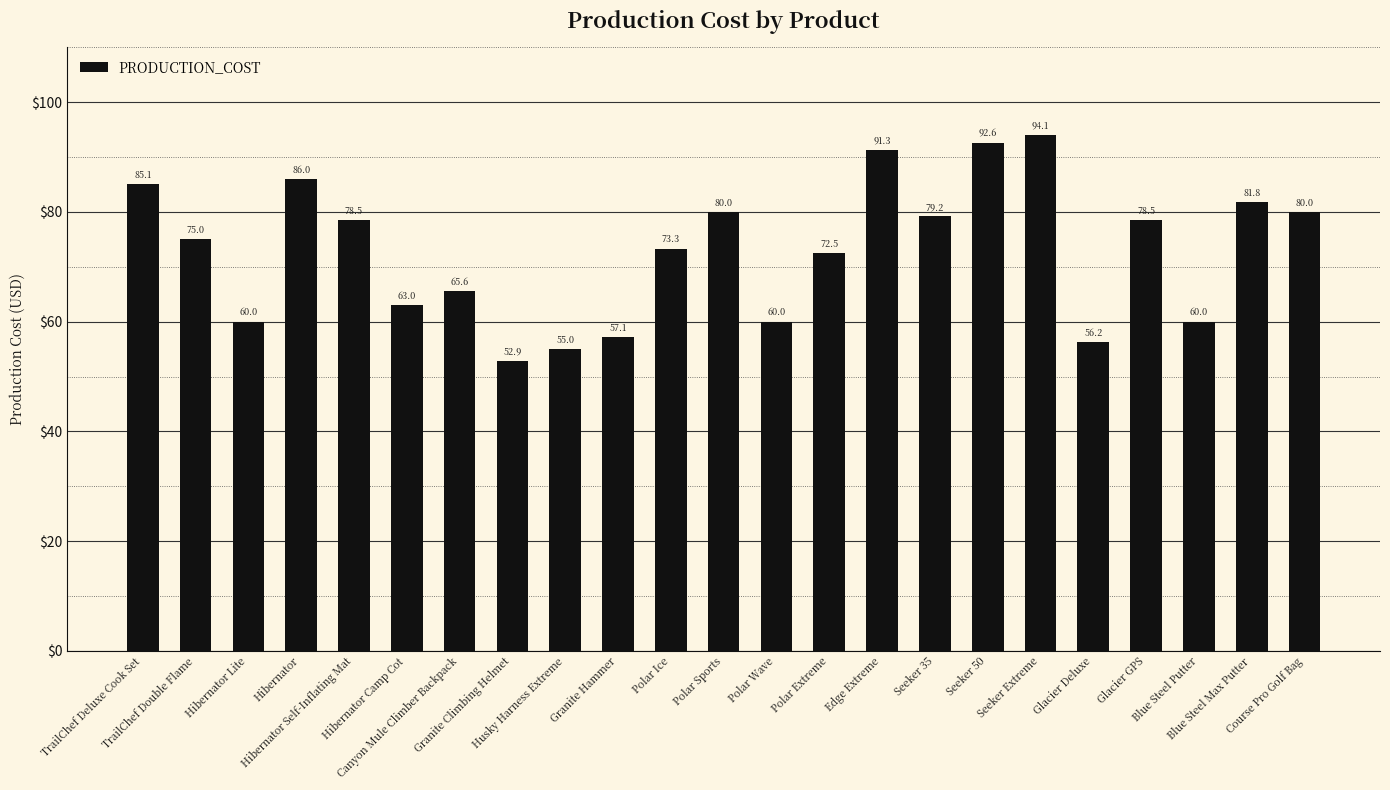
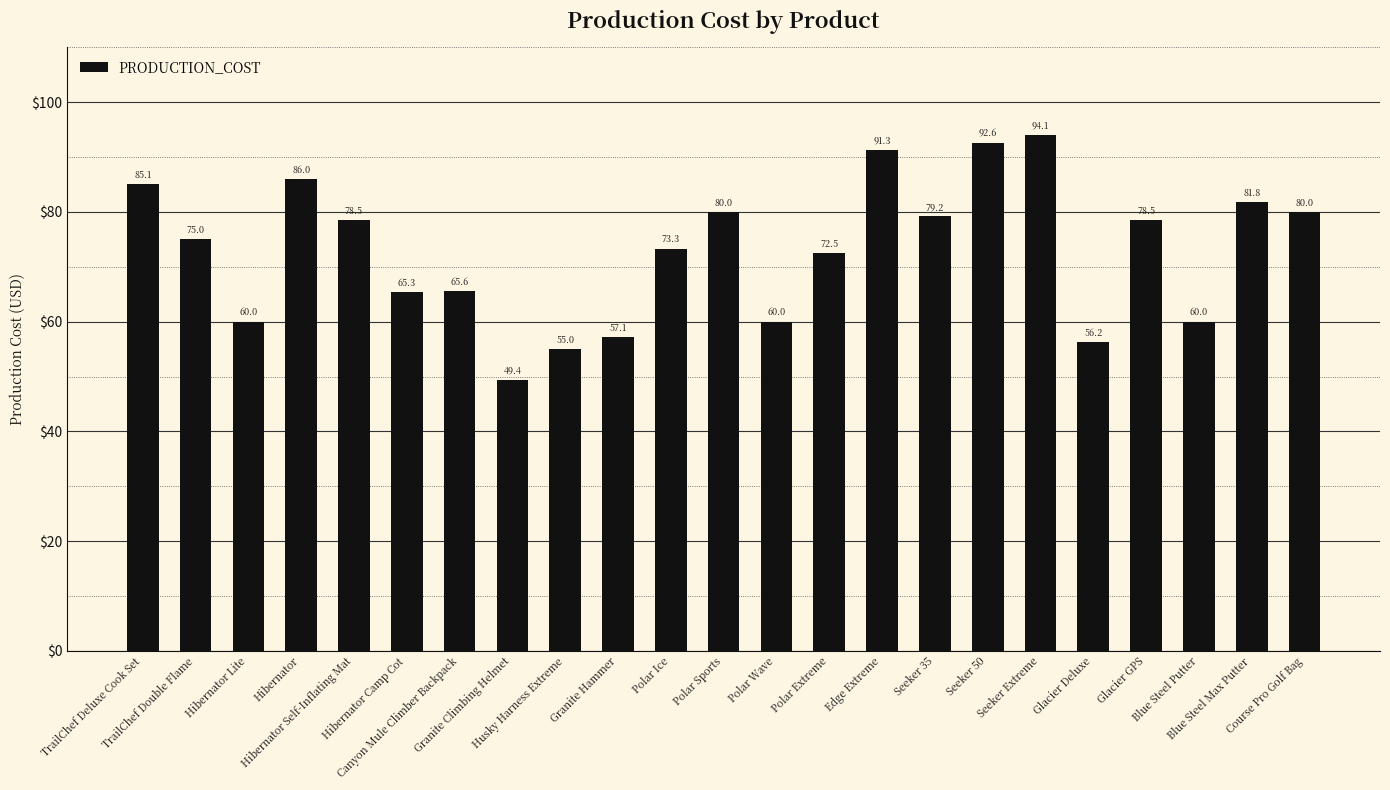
  {
    "TrailChef Deluxe Cook Set": 85.1,
    "TrailChef Double Flame": 75.0,
    "Hibernator Lite": 60.0,
    "Hibernator": 86.0,
    "Hibernator Self-Inflating Mat": 78.5,
-   "Hibernator Camp Cot": 63.0,
+   "Hibernator Camp Cot": 65.3,
    "Canyon Mule Climber Backpack": 65.6,
-   "Granite Climbing Helmet": 52.9,
+   "Granite Climbing Helmet": 49.4,
    "Husky Harness Extreme": 55.0,
    "Granite Hammer": 57.1,
    "Polar Ice": 73.3,
    "Polar Sports": 80.0,
    "Polar Wave": 60.0,
    "Polar Extreme": 72.5,
    "Edge Extreme": 91.3,
    "Seeker 35": 79.2,
    "Seeker 50": 92.6,
    "Seeker Extreme": 94.1,
    "Glacier Deluxe": 56.2,
    "Glacier GPS": 78.5,
    "Blue Steel Putter": 60.0,
    "Blue Steel Max Putter": 81.8,
    "Course Pro Golf Bag": 80.0
  }
